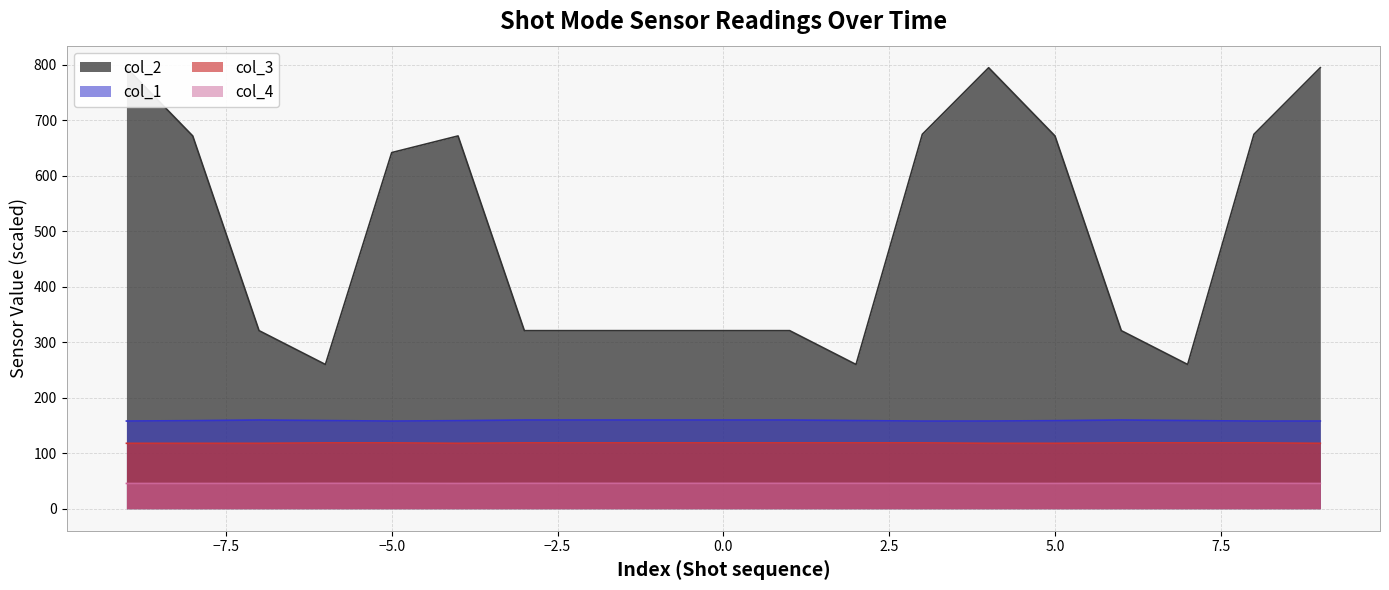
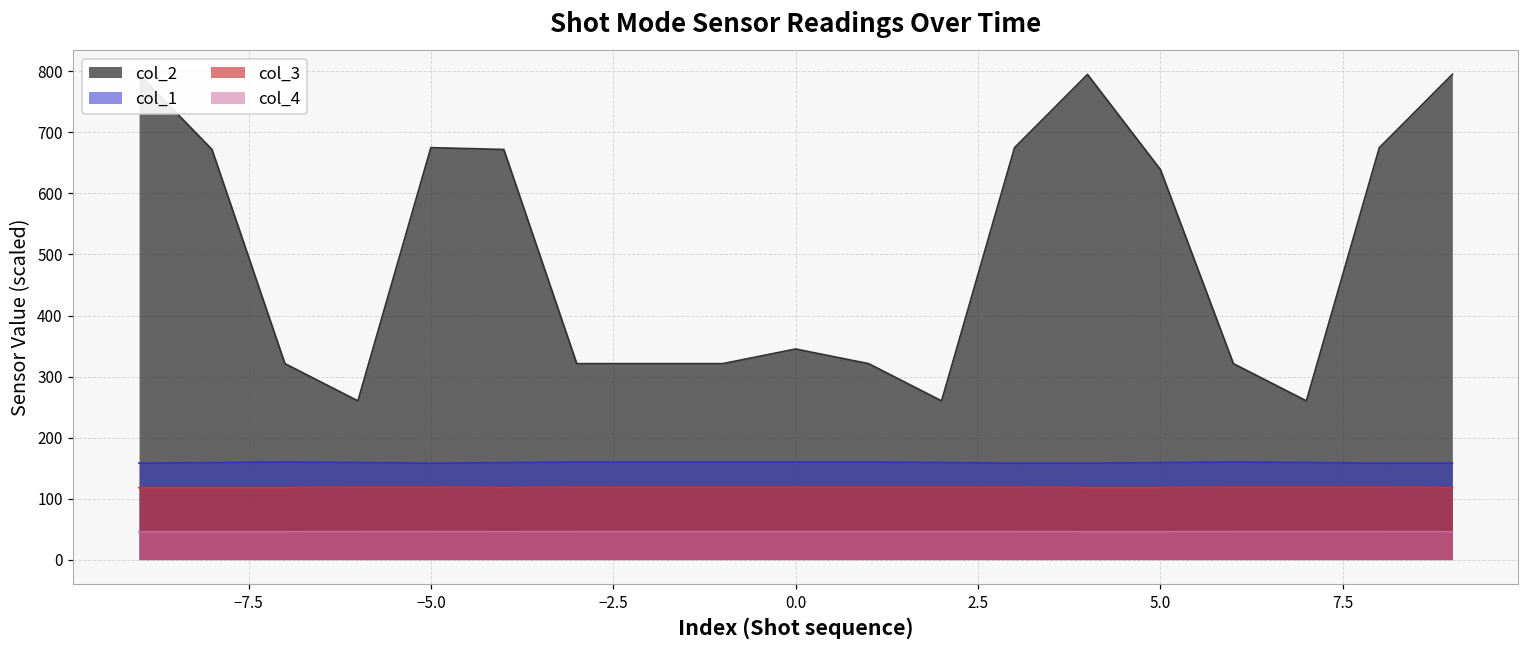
  {
    "col_2": {
-     "−5.0": 640,
-     "0.0": 320,
-     "5.0": 670
+     "−5.0": 680,
+     "0.0": 350,
+     "5.0": 640
    },
    "col_1": {
      "−5.0": 160,
      "0.0": 160,
      "5.0": 160
    },
    "col_3": {
      "−5.0": 120,
      "0.0": 120,
      "5.0": 120
    },
    "col_4": {
      "−5.0": 50,
      "0.0": 50,
      "5.0": 50
    }
  }
